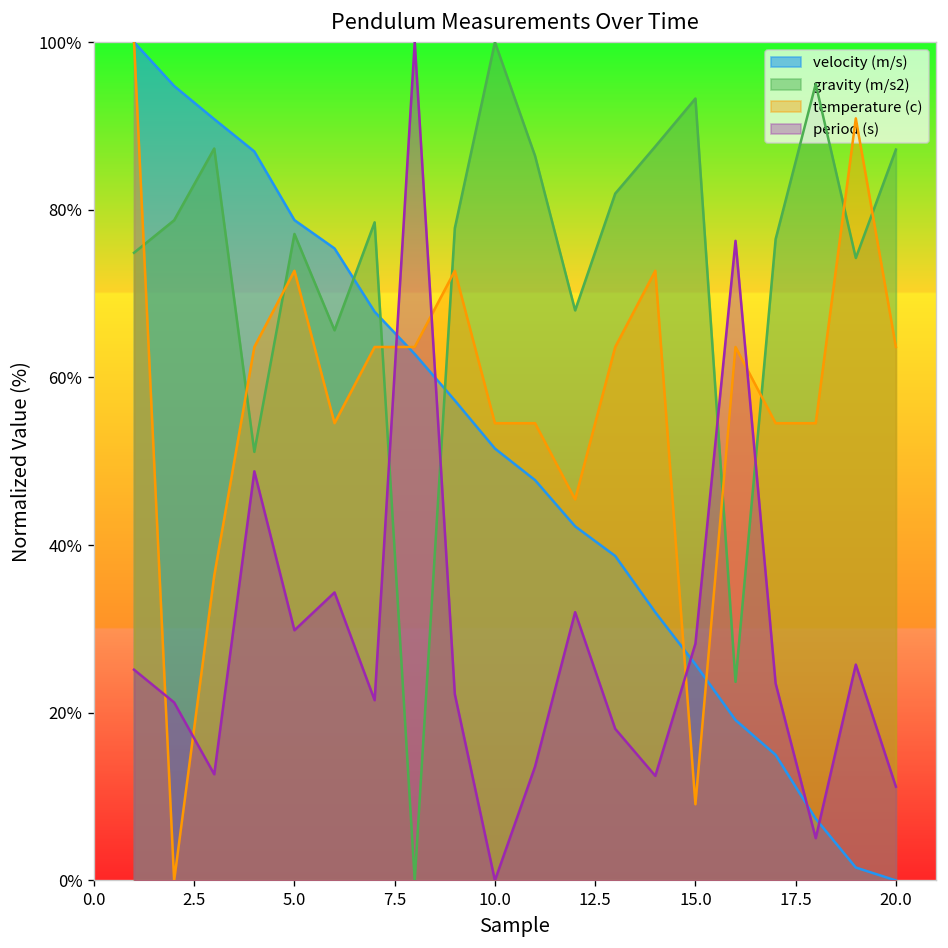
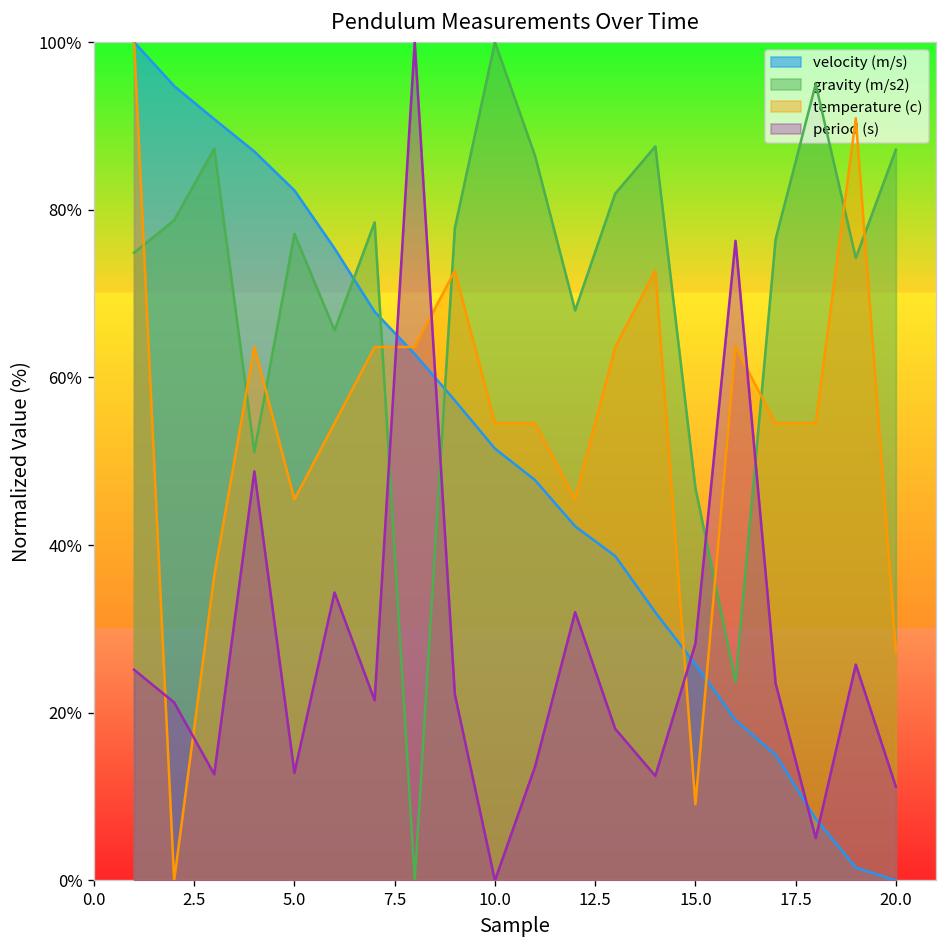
  {
    "velocity (m/s)": {
-     "5.0": "79%",
+     "5.0": "82%",
      "10.0": "52%",
      "15.0": "26%",
      "20.0": "0%"
    },
    "gravity (m/s2)": {
      "5.0": "77%",
      "10.0": "100%",
-     "15.0": "93%",
+     "15.0": "47%",
      "20.0": "87%"
    },
    "temperature (c)": {
-     "5.0": "73%",
+     "5.0": "45%",
      "10.0": "55%",
      "15.0": "9%",
-     "20.0": "64%"
+     "20.0": "27%"
    },
    "period (s)": {
-     "5.0": "30%",
+     "5.0": "13%",
      "10.0": "0%",
      "15.0": "28%",
      "20.0": "11%"
    }
  }
